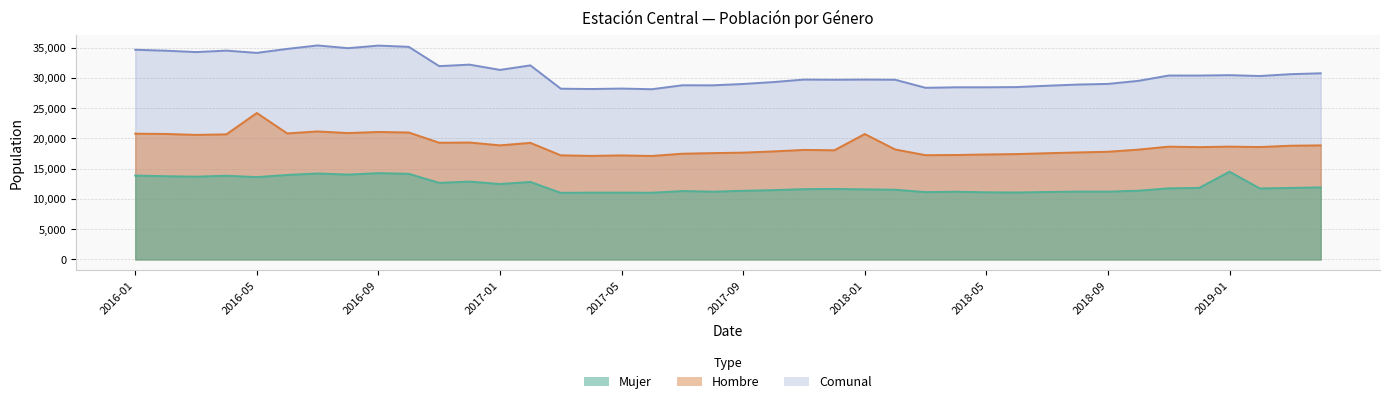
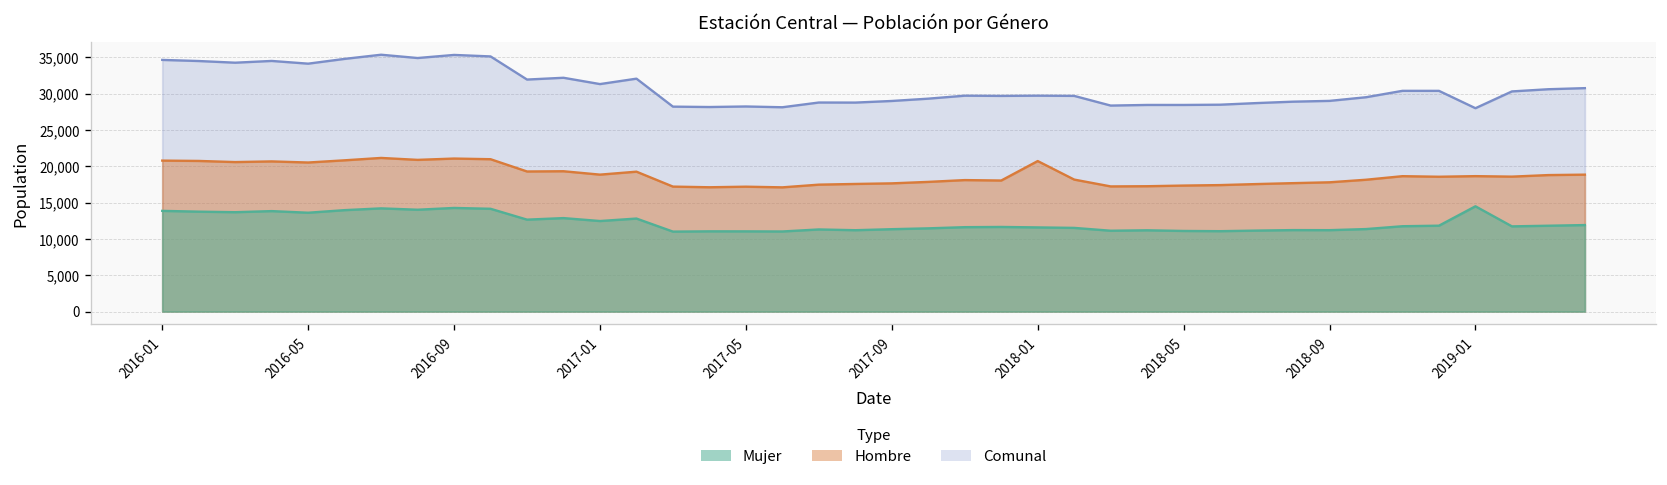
  {
    "Comunal": {
      "2016-01": "35,000",
      "2016-05": "34,000",
      "2016-09": "35,000",
      "2017-01": "31,000",
      "2017-05": "28,000",
      "2017-09": "29,000",
      "2018-01": "30,000",
      "2018-05": "28,000",
      "2018-09": "29,000",
-     "2019-01": "30,000"
+     "2019-01": "28,000"
    },
    "Hombre": {
      "2016-01": "21,000",
-     "2016-05": "24,000",
+     "2016-05": "21,000",
      "2016-09": "21,000",
      "2017-01": "19,000",
      "2017-05": "17,000",
      "2017-09": "18,000",
      "2018-01": "21,000",
      "2018-05": "17,000",
      "2018-09": "18,000",
      "2019-01": "19,000"
    },
    "Mujer": {
      "2016-01": "14,000",
      "2016-05": "14,000",
      "2016-09": "14,000",
      "2017-01": "12,000",
      "2017-05": "11,000",
      "2017-09": "11,000",
      "2018-01": "12,000",
      "2018-05": "11,000",
      "2018-09": "11,000",
      "2019-01": "14,000"
    }
  }
